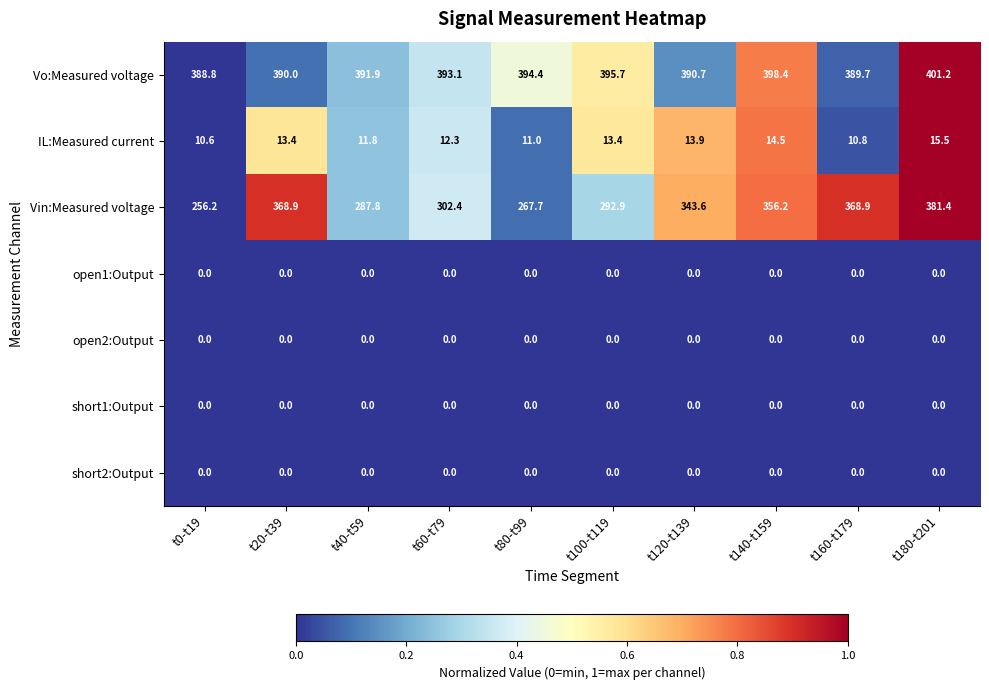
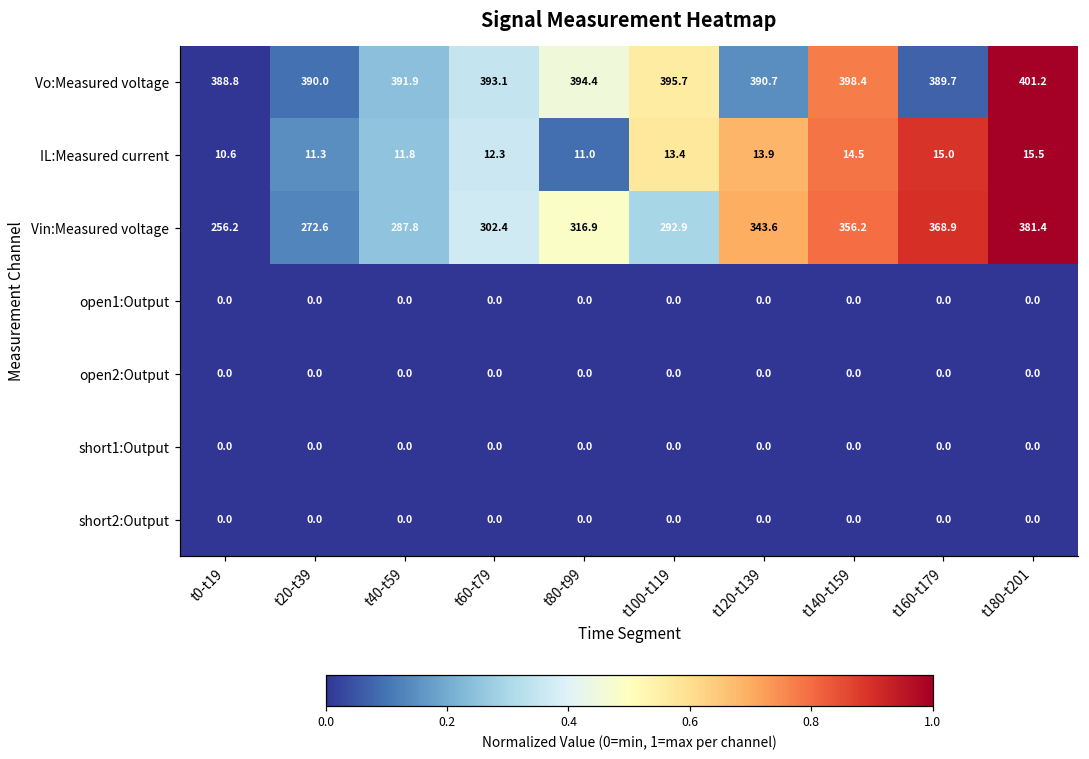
  {
    "Vo:Measured voltage": {
      "t0-t19": 388.8,
      "t20-t39": 390.0,
      "t40-t59": 391.9,
      "t60-t79": 393.1,
      "t80-t99": 394.4,
      "t100-t119": 395.7,
      "t120-t139": 390.7,
      "t140-t159": 398.4,
      "t160-t179": 389.7,
      "t180-t201": 401.2
    },
    "IL:Measured current": {
      "t0-t19": 10.6,
-     "t20-t39": 13.4,
+     "t20-t39": 11.3,
      "t40-t59": 11.8,
      "t60-t79": 12.3,
      "t80-t99": 11.0,
      "t100-t119": 13.4,
      "t120-t139": 13.9,
      "t140-t159": 14.5,
-     "t160-t179": 10.8,
+     "t160-t179": 15.0,
      "t180-t201": 15.5
    },
    "Vin:Measured voltage": {
      "t0-t19": 256.2,
-     "t20-t39": 368.9,
+     "t20-t39": 272.6,
      "t40-t59": 287.8,
      "t60-t79": 302.4,
-     "t80-t99": 267.7,
+     "t80-t99": 316.9,
      "t100-t119": 292.9,
      "t120-t139": 343.6,
      "t140-t159": 356.2,
      "t160-t179": 368.9,
      "t180-t201": 381.4
    },
    "open1:Output": {
      "t0-t19": 0.0,
      "t20-t39": 0.0,
      "t40-t59": 0.0,
      "t60-t79": 0.0,
      "t80-t99": 0.0,
      "t100-t119": 0.0,
      "t120-t139": 0.0,
      "t140-t159": 0.0,
      "t160-t179": 0.0,
      "t180-t201": 0.0
    },
    "open2:Output": {
      "t0-t19": 0.0,
      "t20-t39": 0.0,
      "t40-t59": 0.0,
      "t60-t79": 0.0,
      "t80-t99": 0.0,
      "t100-t119": 0.0,
      "t120-t139": 0.0,
      "t140-t159": 0.0,
      "t160-t179": 0.0,
      "t180-t201": 0.0
    },
    "short1:Output": {
      "t0-t19": 0.0,
      "t20-t39": 0.0,
      "t40-t59": 0.0,
      "t60-t79": 0.0,
      "t80-t99": 0.0,
      "t100-t119": 0.0,
      "t120-t139": 0.0,
      "t140-t159": 0.0,
      "t160-t179": 0.0,
      "t180-t201": 0.0
    },
    "short2:Output": {
      "t0-t19": 0.0,
      "t20-t39": 0.0,
      "t40-t59": 0.0,
      "t60-t79": 0.0,
      "t80-t99": 0.0,
      "t100-t119": 0.0,
      "t120-t139": 0.0,
      "t140-t159": 0.0,
      "t160-t179": 0.0,
      "t180-t201": 0.0
    }
  }
